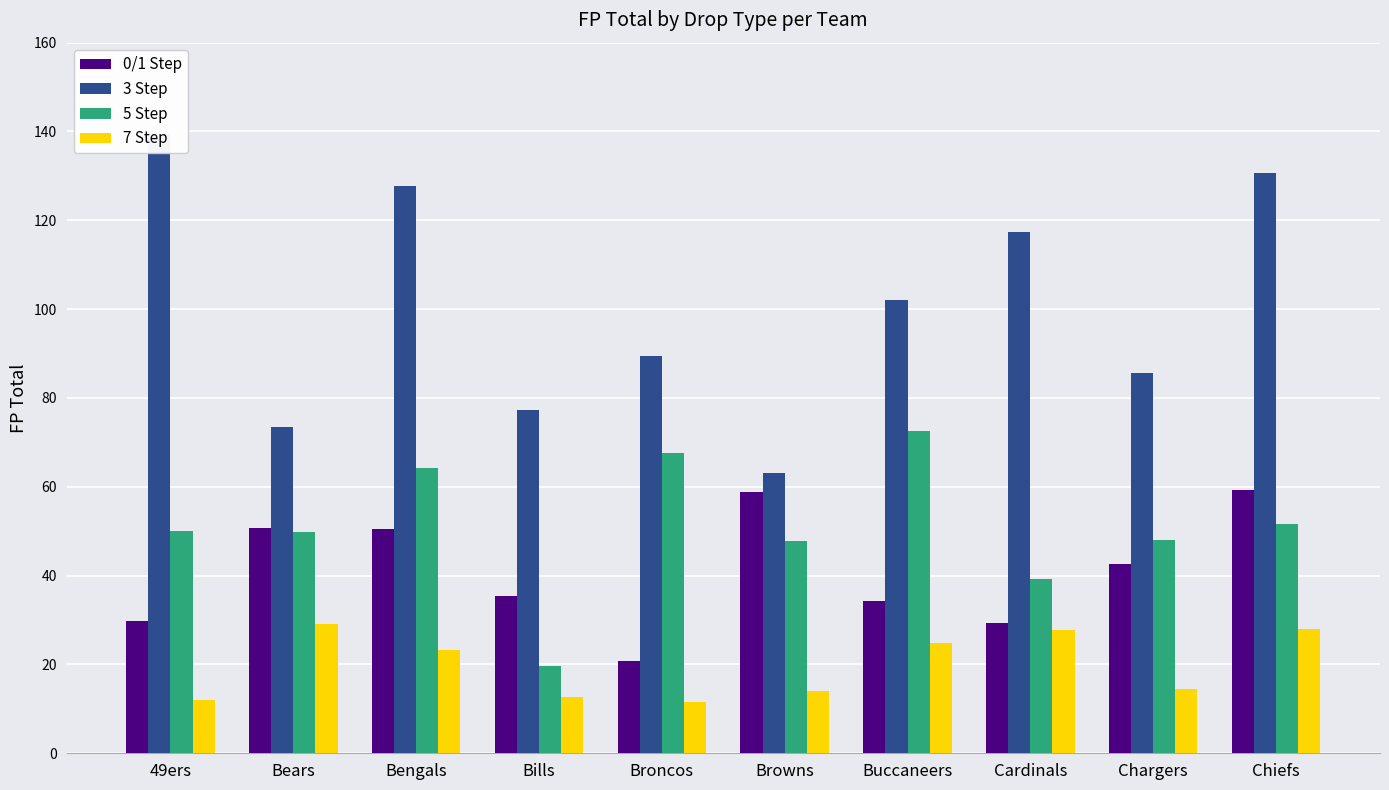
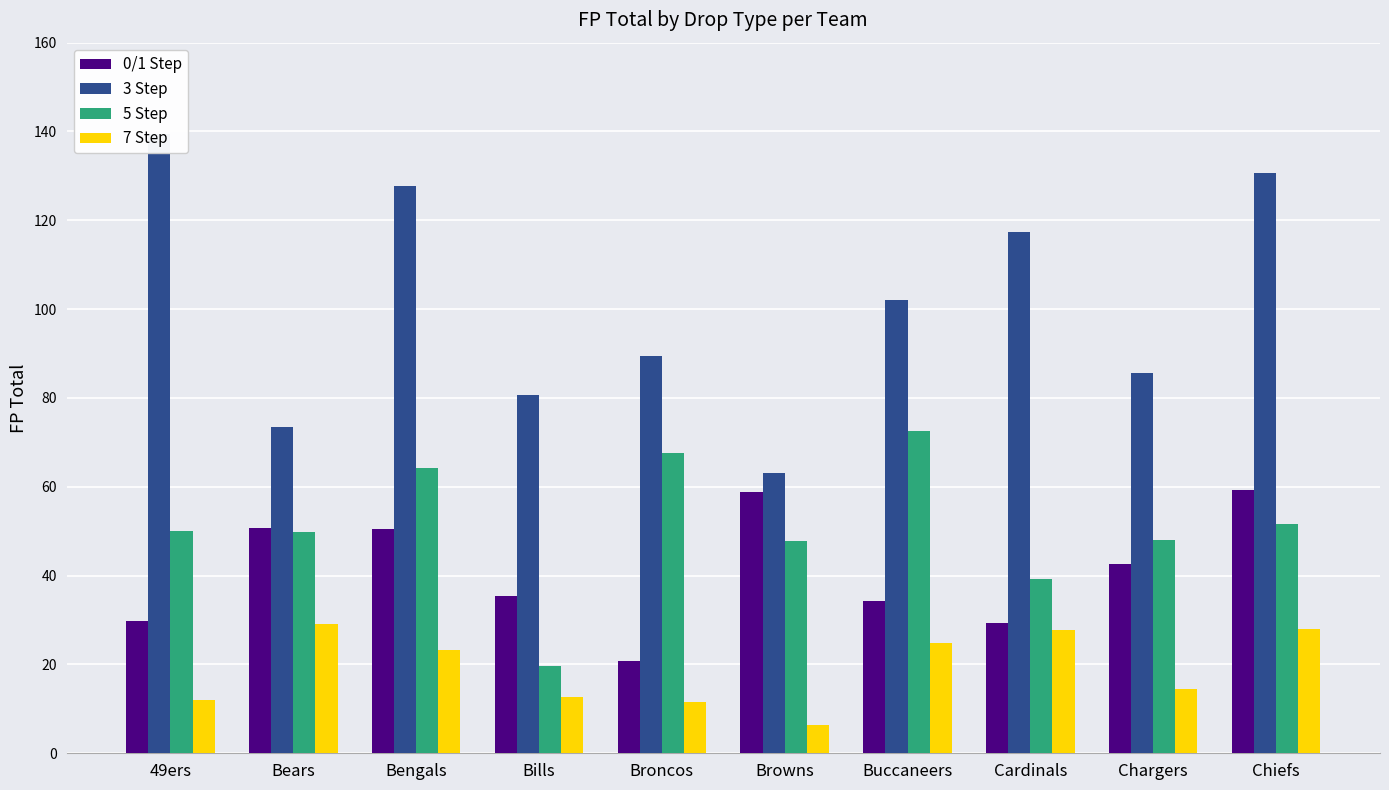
  {
    "0/1 Step": {
      "49ers": 30,
      "Bears": 51,
      "Bengals": 50,
      "Bills": 35,
      "Broncos": 21,
      "Browns": 59,
      "Buccaneers": 34,
      "Cardinals": 29,
      "Chargers": 43,
      "Chiefs": 59
    },
    "3 Step": {
      "Bears": 73,
      "Bengals": 128,
-     "Bills": 77,
+     "Bills": 81,
      "Broncos": 89,
      "Browns": 63,
      "Buccaneers": 102,
      "Cardinals": 117,
      "Chargers": 86,
      "Chiefs": 131
    },
    "5 Step": {
      "49ers": 50,
      "Bears": 50,
      "Bengals": 64,
      "Bills": 20,
      "Broncos": 68,
      "Browns": 48,
      "Buccaneers": 73,
      "Cardinals": 39,
      "Chargers": 48,
      "Chiefs": 52
    },
    "7 Step": {
      "49ers": 12,
      "Bears": 29,
      "Bengals": 23,
      "Bills": 13,
      "Broncos": 12,
-     "Browns": 14,
+     "Browns": 6,
      "Buccaneers": 25,
      "Cardinals": 28,
      "Chargers": 15,
      "Chiefs": 28
    }
  }
